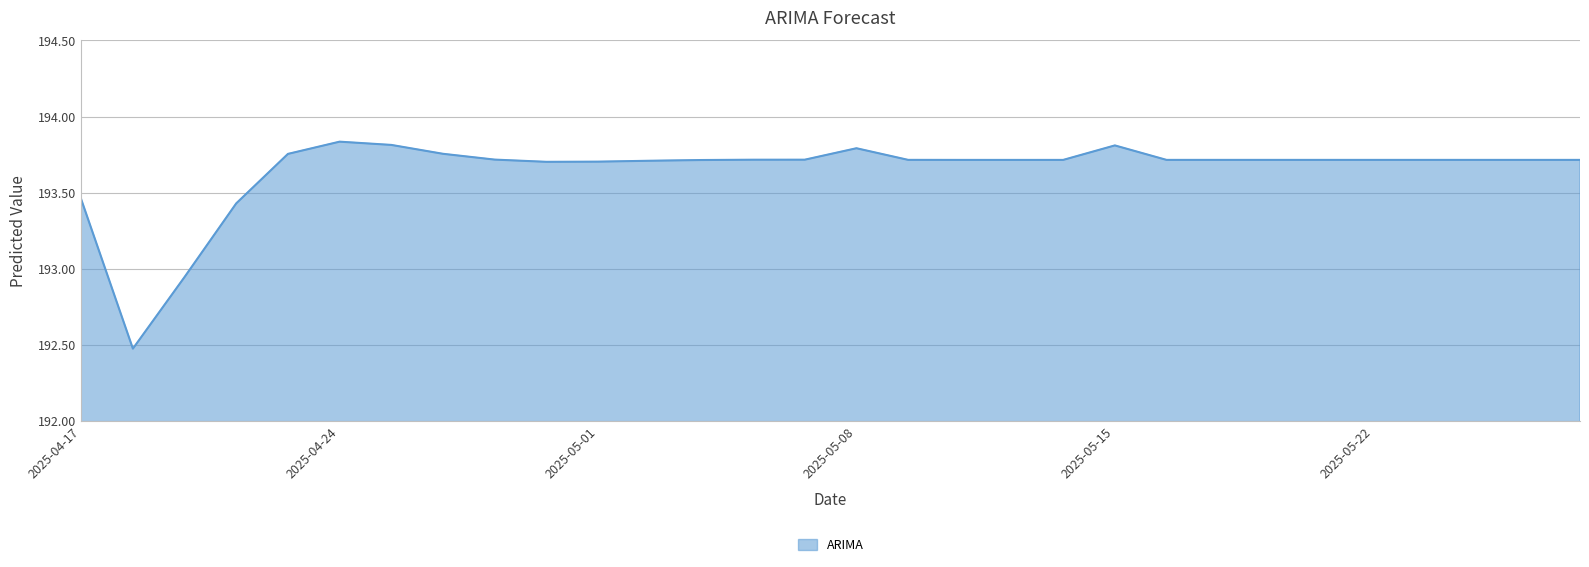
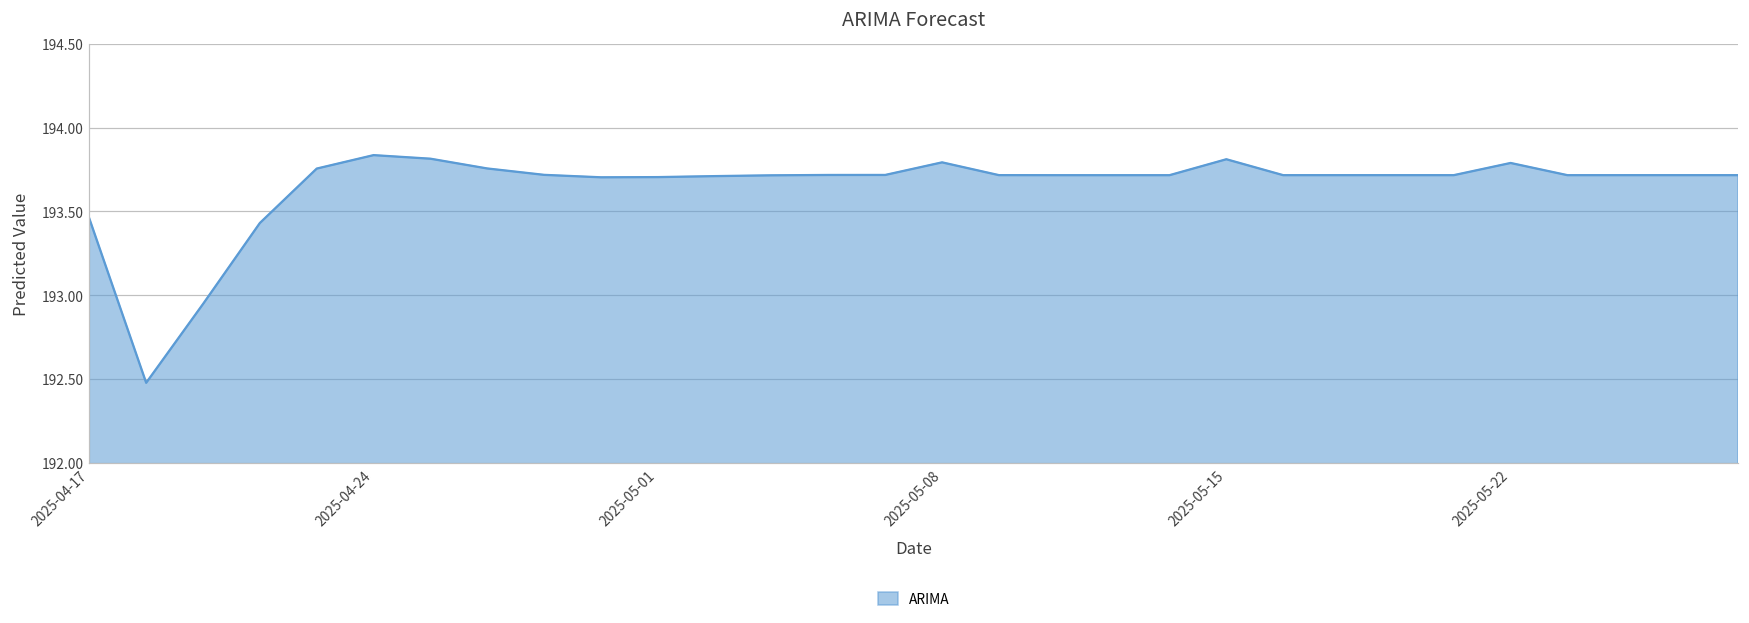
  {
    "2025-04-17": 193.46,
    "2025-04-24": 193.84,
    "2025-05-01": 193.70,
    "2025-05-08": 193.79,
    "2025-05-15": 193.81,
-   "2025-05-22": 193.72
+   "2025-05-22": 193.79
  }
